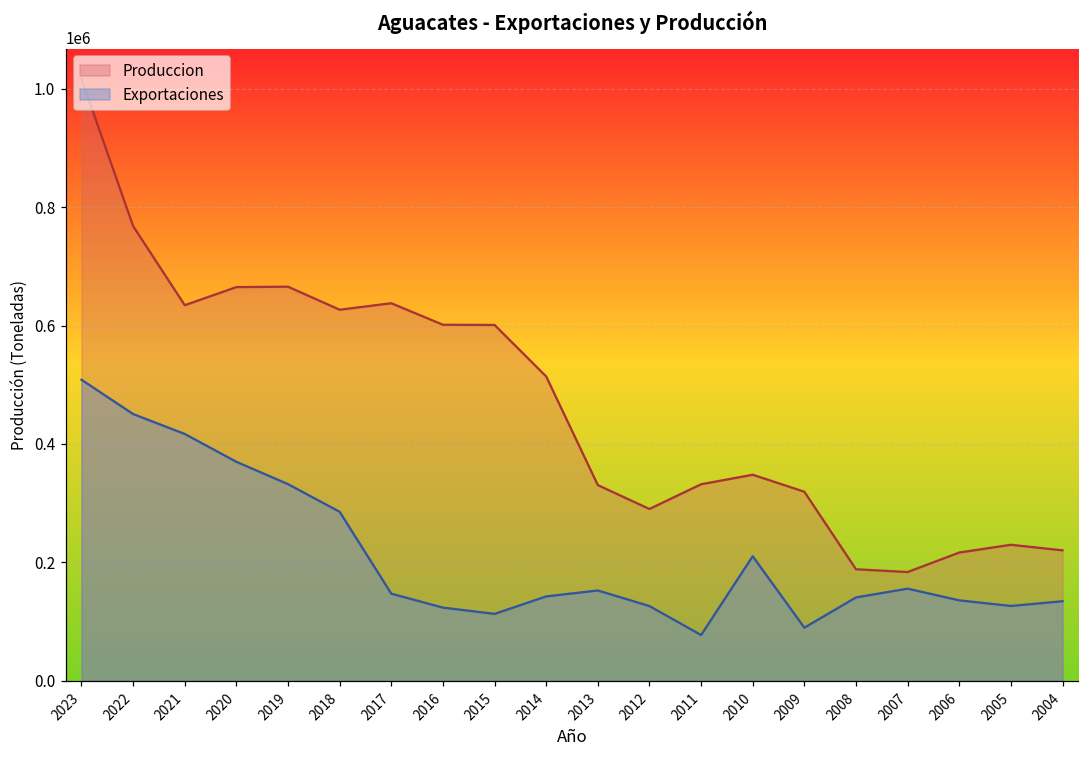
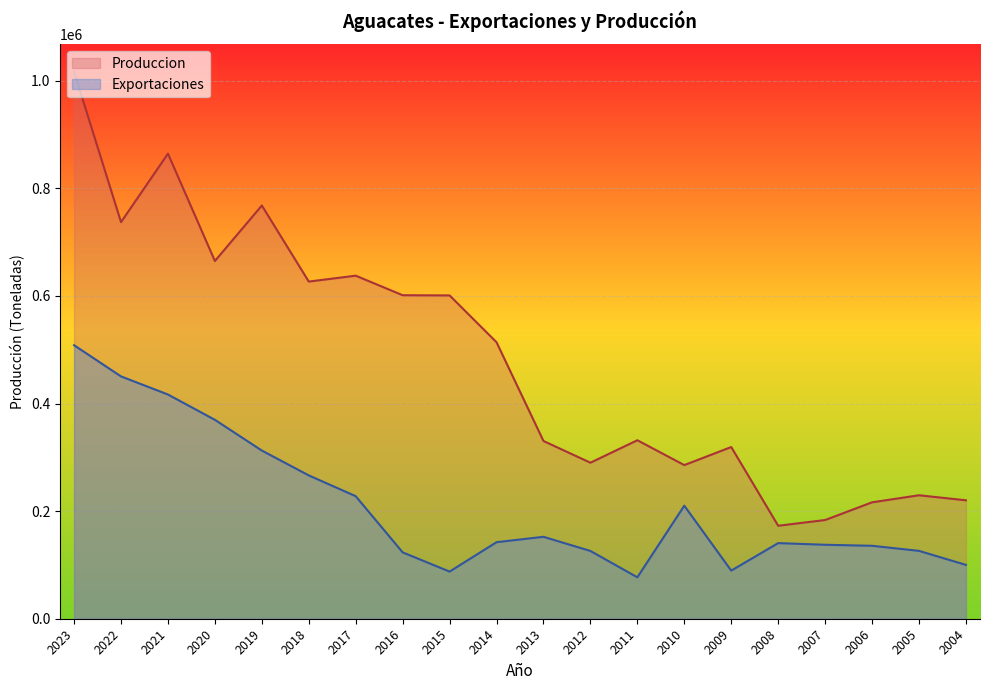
  {
    "Produccion": {
-     "2022": 770000,
-     "2021": 630000,
+     "2022": 740000,
+     "2021": 860000,
      "2020": 660000,
-     "2019": 670000,
+     "2019": 770000,
      "2018": 630000,
      "2017": 640000,
      "2016": 600000,
      "2015": 600000,
      "2014": 510000,
      "2013": 330000,
      "2012": 290000,
      "2011": 330000,
-     "2010": 350000,
+     "2010": 290000,
      "2009": 320000,
-     "2008": 190000,
+     "2008": 170000,
      "2007": 180000,
      "2006": 220000,
      "2005": 230000,
      "2004": 220000
    },
    "Exportaciones": {
      "2023": 510000,
      "2022": 450000,
      "2021": 420000,
      "2020": 370000,
-     "2019": 330000,
-     "2018": 290000,
-     "2017": 150000,
+     "2019": 310000,
+     "2018": 270000,
+     "2017": 230000,
      "2016": 120000,
-     "2015": 110000,
+     "2015": 90000,
      "2014": 140000,
      "2013": 150000,
      "2012": 130000,
      "2011": 80000,
      "2010": 210000,
      "2009": 90000,
      "2008": 140000,
-     "2007": 160000,
+     "2007": 140000,
      "2006": 140000,
      "2005": 130000,
-     "2004": 130000
+     "2004": 100000
    }
  }
